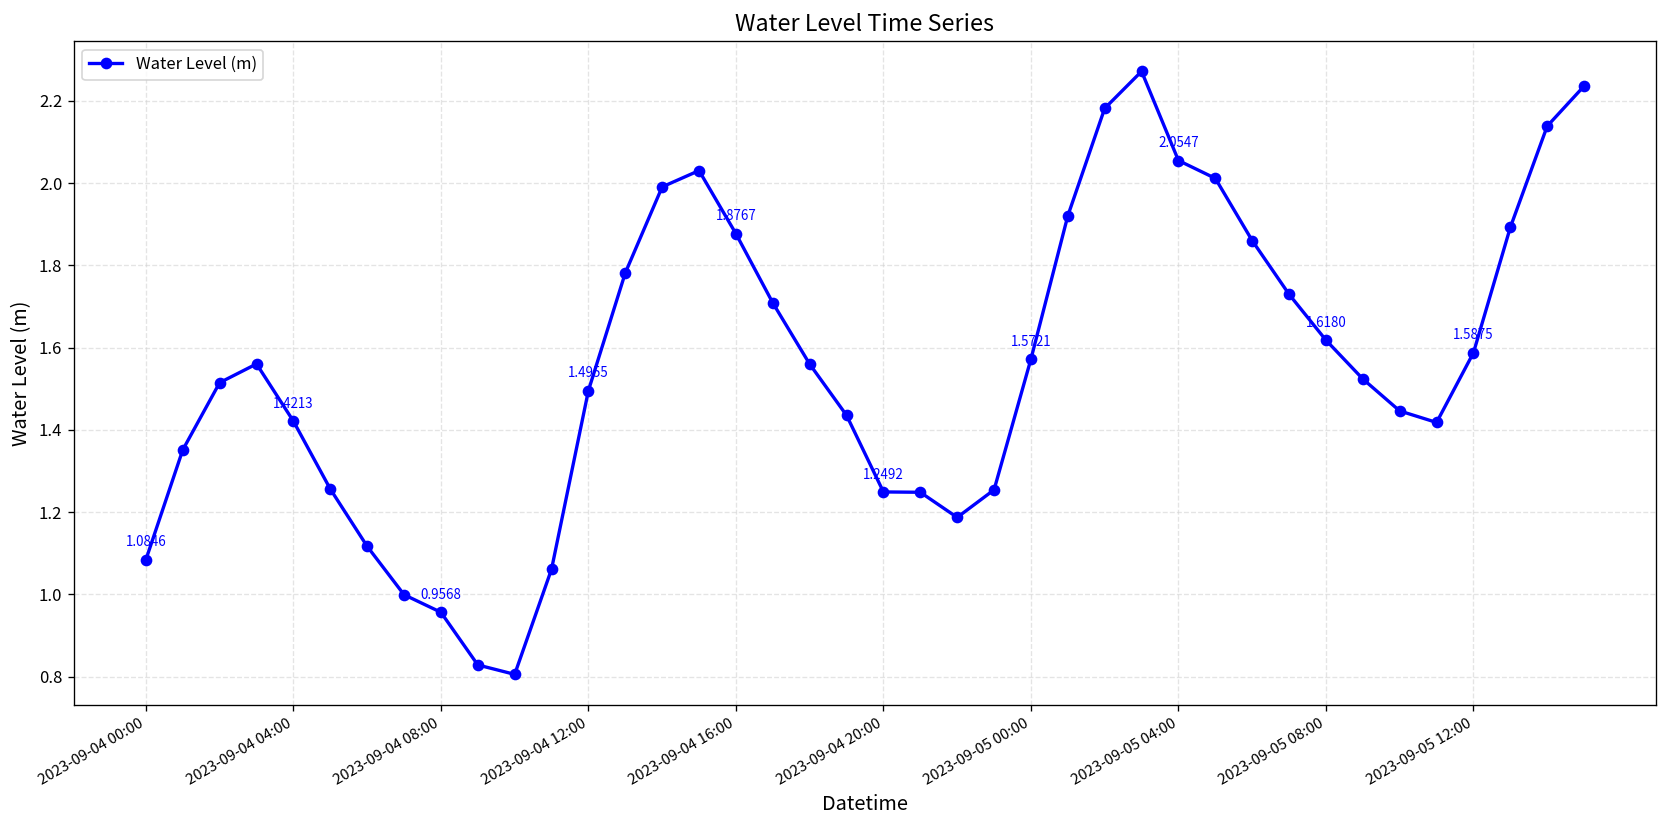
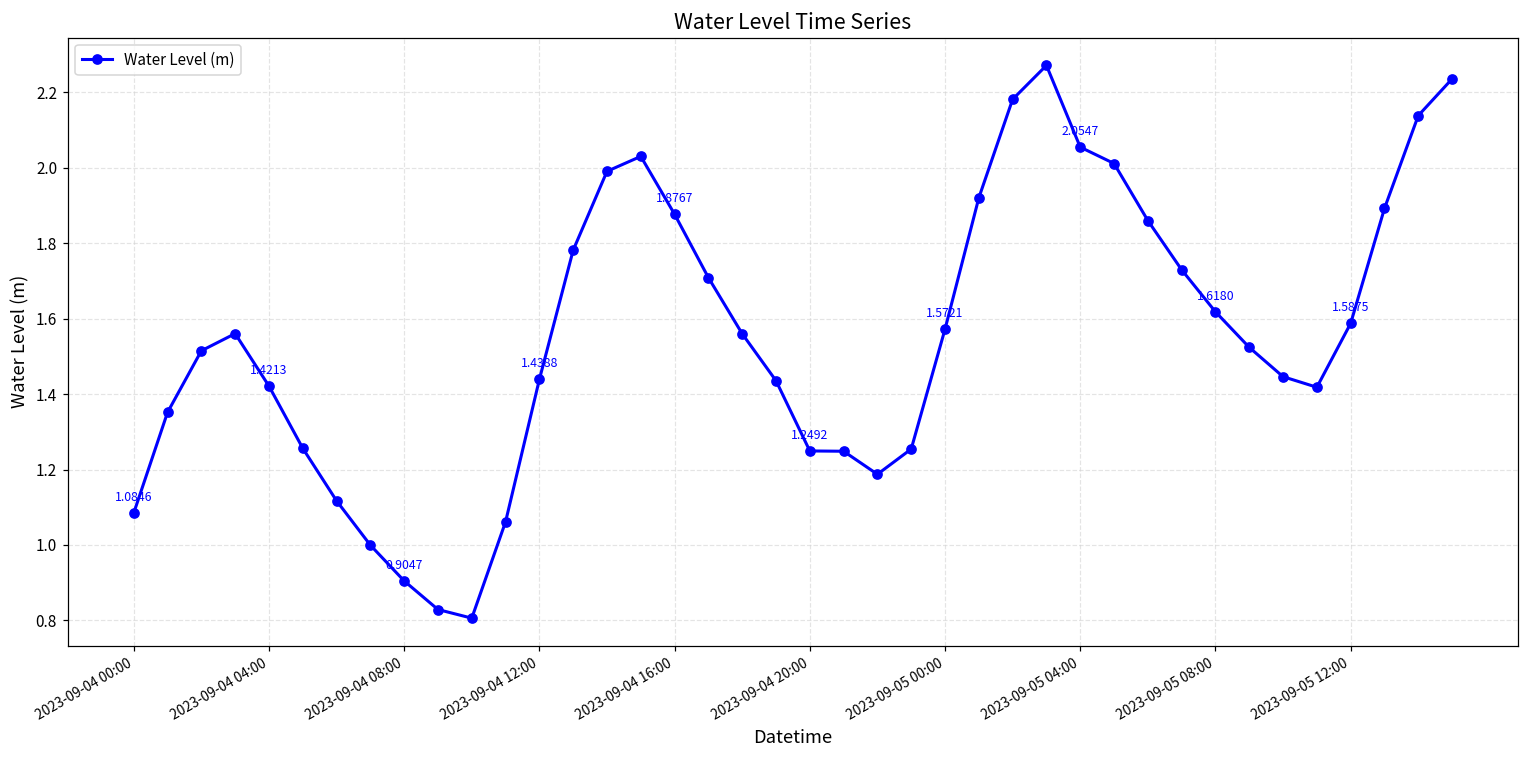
  {
    "2023-09-04 00:00": 1.0846,
    "2023-09-04 04:00": 1.4213,
-   "2023-09-04 08:00": 0.9568,
-   "2023-09-04 12:00": 1.4955,
+   "2023-09-04 08:00": 0.9047,
+   "2023-09-04 12:00": 1.4388,
    "2023-09-04 16:00": 1.8767,
    "2023-09-04 20:00": 1.2492,
    "2023-09-05 00:00": 1.5721,
    "2023-09-05 04:00": 2.0547,
    "2023-09-05 08:00": 1.6180,
    "2023-09-05 12:00": 1.5875
  }
